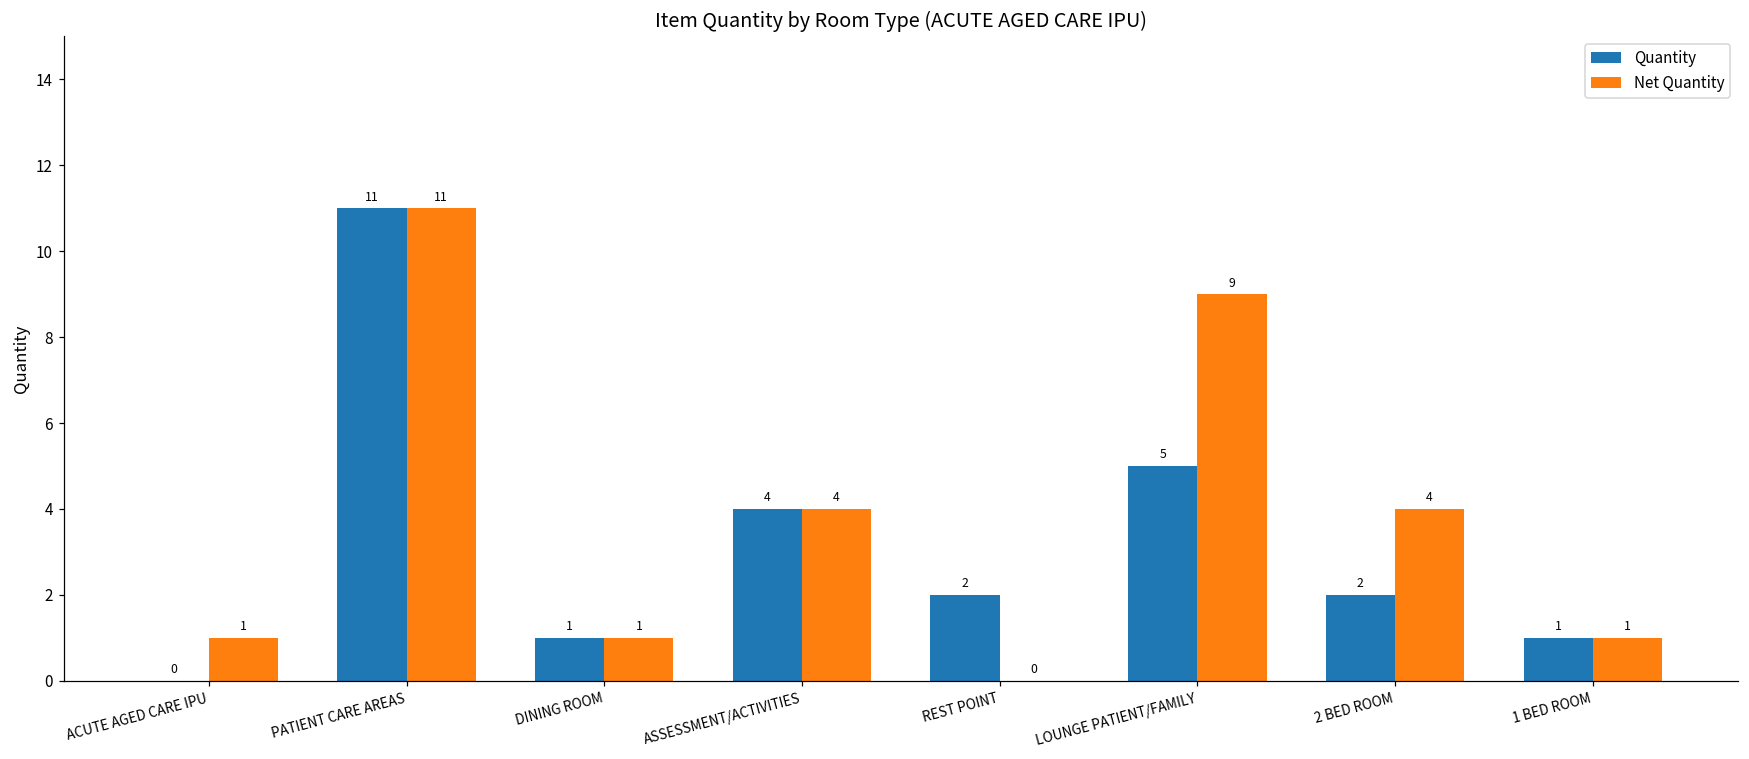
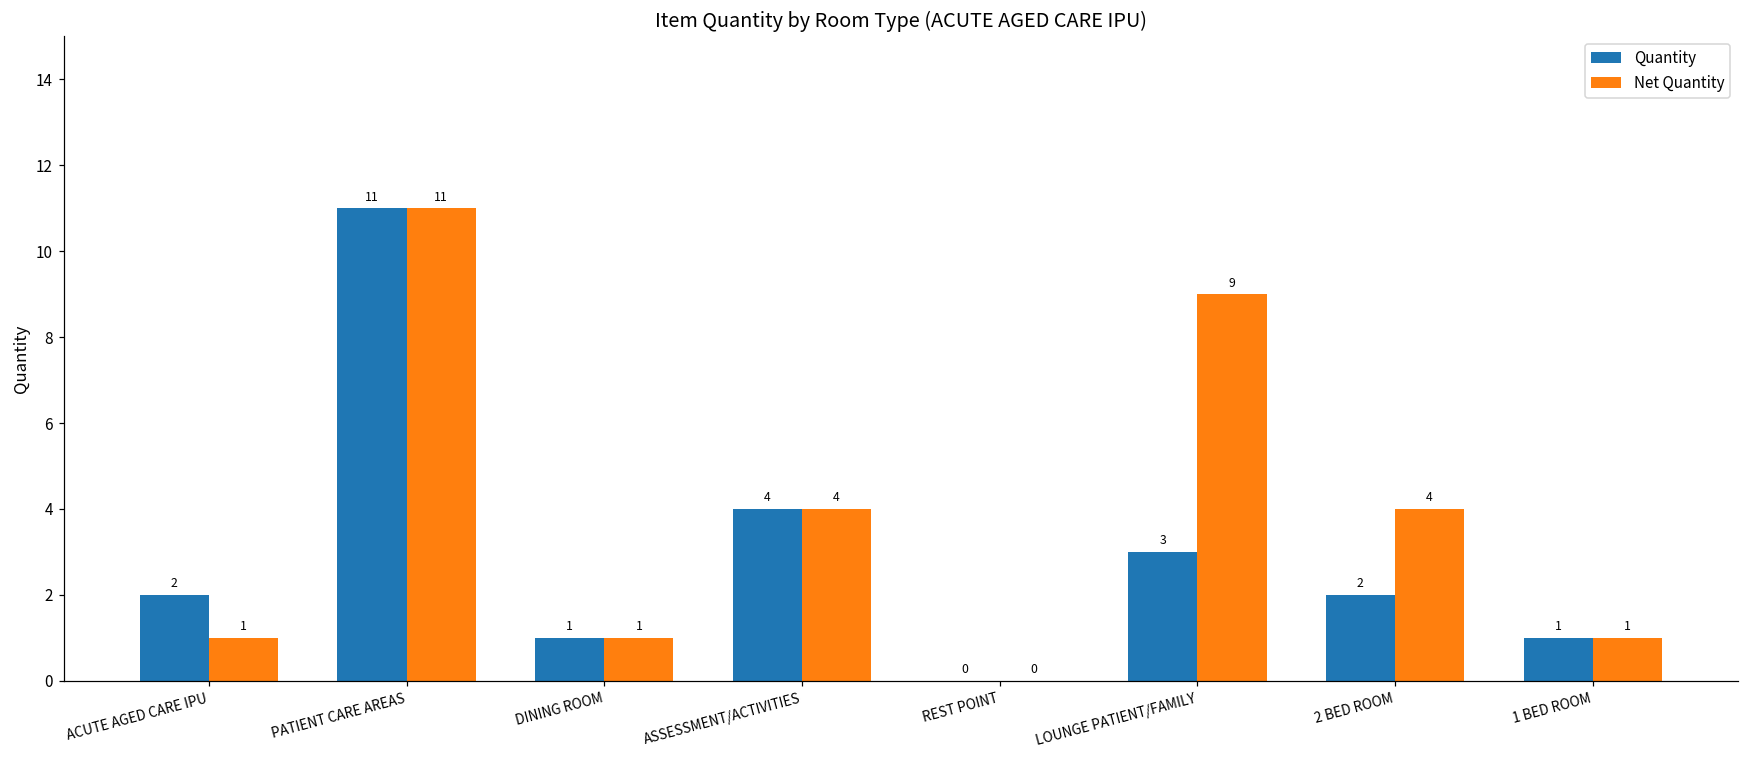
  {
    "Quantity": {
-     "ACUTE AGED CARE IPU": 0,
+     "ACUTE AGED CARE IPU": 2,
      "PATIENT CARE AREAS": 11,
      "DINING ROOM": 1,
      "ASSESSMENT/ACTIVITIES": 4,
-     "REST POINT": 2,
-     "LOUNGE PATIENT/FAMILY": 5,
+     "REST POINT": 0,
+     "LOUNGE PATIENT/FAMILY": 3,
      "2 BED ROOM": 2,
      "1 BED ROOM": 1
    },
    "Net Quantity": {
      "ACUTE AGED CARE IPU": 1,
      "PATIENT CARE AREAS": 11,
      "DINING ROOM": 1,
      "ASSESSMENT/ACTIVITIES": 4,
      "REST POINT": 0,
      "LOUNGE PATIENT/FAMILY": 9,
      "2 BED ROOM": 4,
      "1 BED ROOM": 1
    }
  }
